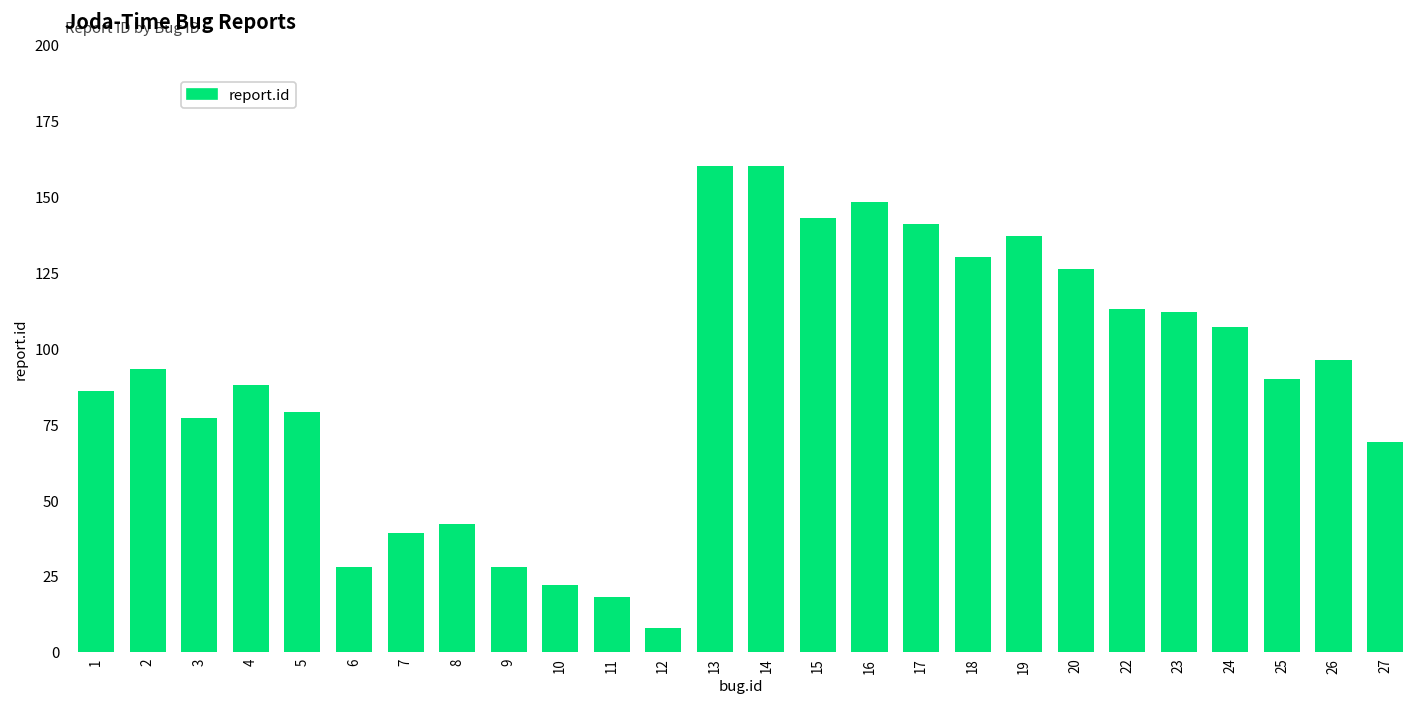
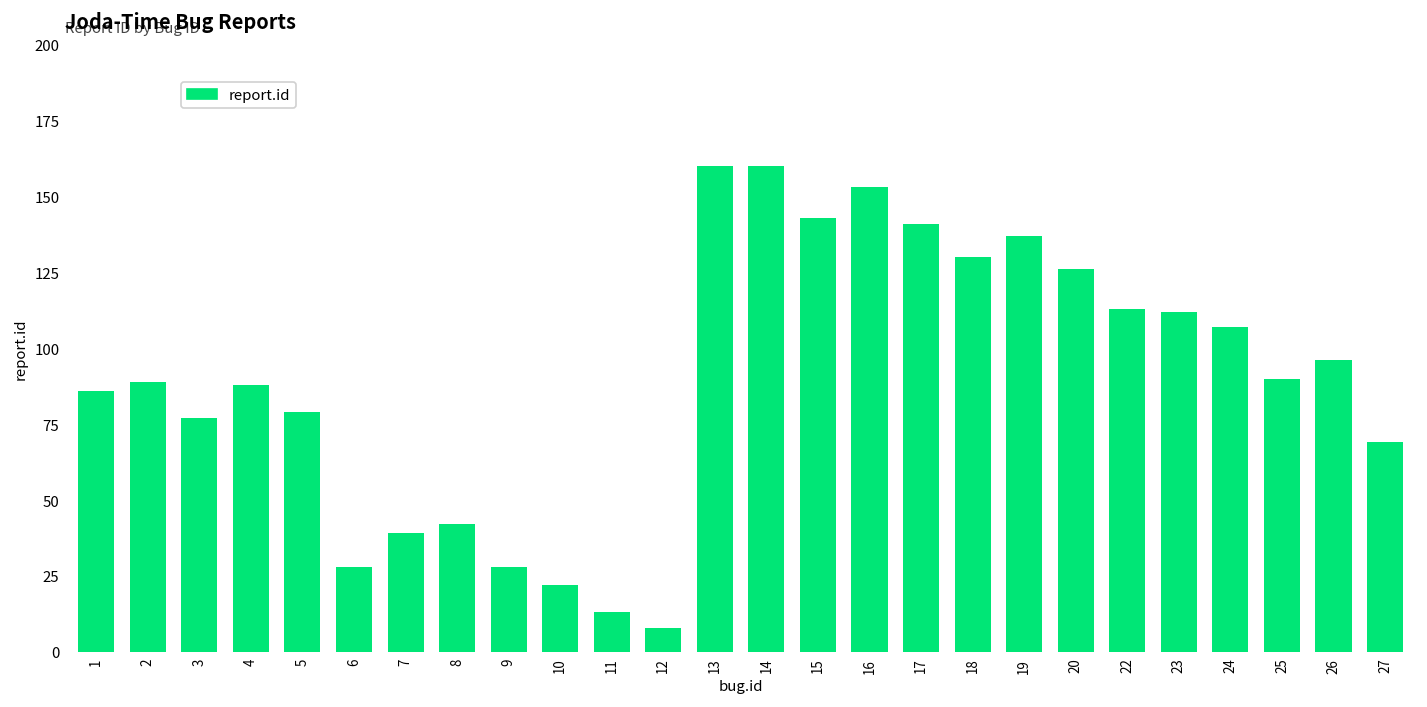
  {
    "1": 86,
-   "2": 93,
+   "2": 89,
    "3": 77,
    "4": 88,
    "5": 79,
    "6": 28,
    "7": 39,
    "8": 42,
    "9": 28,
    "10": 22,
-   "11": 18,
+   "11": 13,
    "12": 8,
    "13": 160,
    "14": 160,
    "15": 143,
-   "16": 148,
+   "16": 153,
    "17": 141,
    "18": 130,
    "19": 137,
    "20": 126,
    "22": 113,
    "23": 112,
    "24": 107,
    "25": 90,
    "26": 96,
    "27": 69
  }
